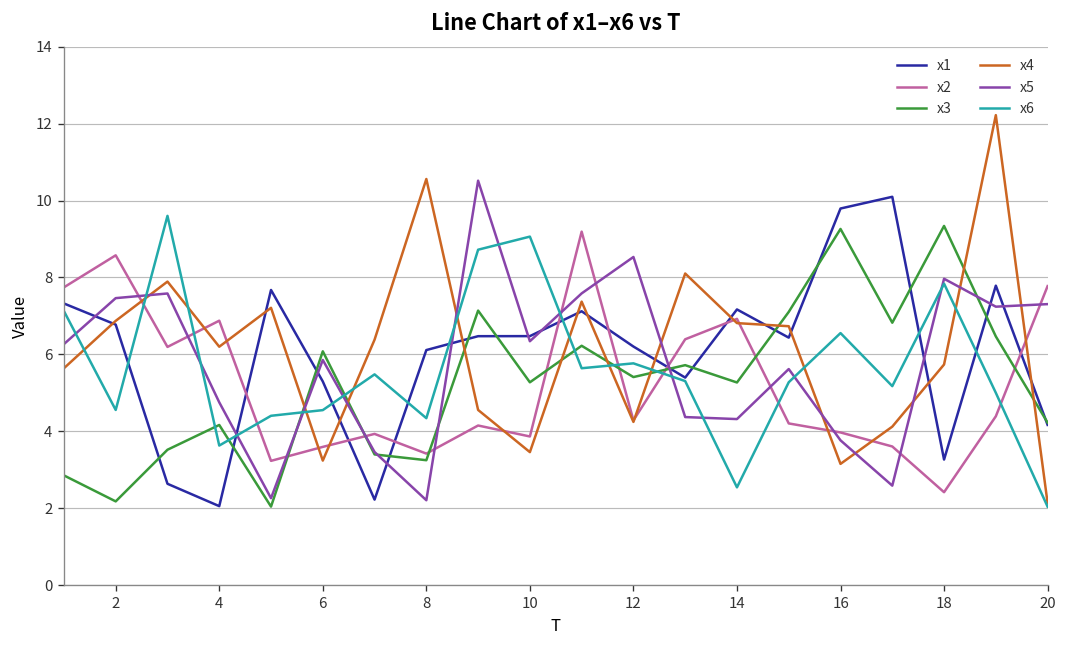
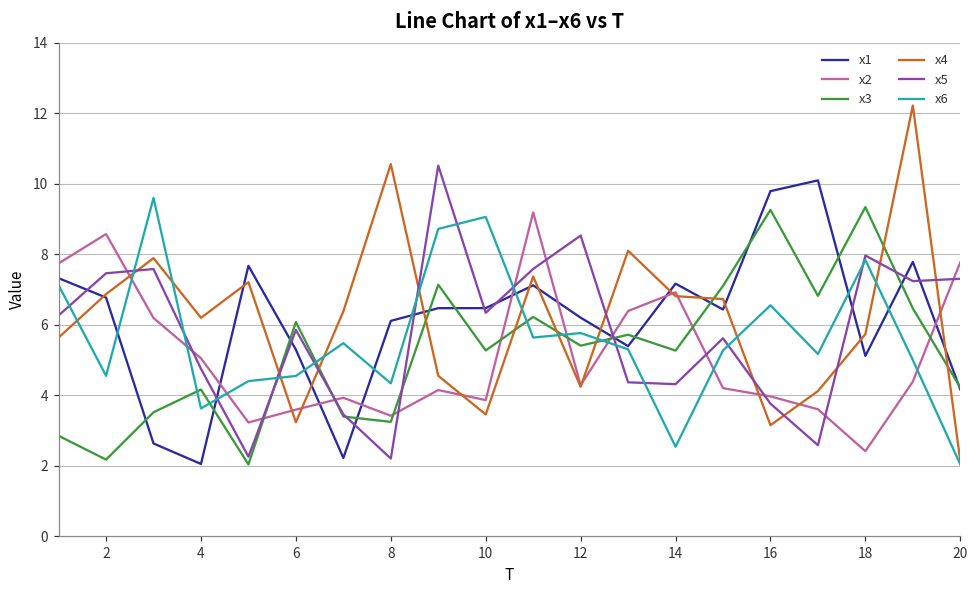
  {
    "x1": {
      "2": 6.8,
      "4": 2.1,
      "6": 5.3,
      "8": 6.1,
      "10": 6.5,
      "12": 6.2,
      "14": 7.2,
      "16": 9.8,
-     "18": 3.3
+     "18": 5.1
    },
    "x2": {
      "2": 8.6,
-     "4": 6.9,
+     "4": 5.1,
      "6": 3.6,
      "8": 3.4,
      "10": 3.9,
      "14": 6.9,
      "16": 4.0,
      "18": 2.4,
      "20": 7.8
    },
    "x3": {
      "2": 2.2,
      "4": 4.2,
      "6": 6.1,
      "8": 3.3,
      "10": 5.3,
      "12": 5.4,
      "14": 5.3,
      "16": 9.3,
      "18": 9.3
    },
    "x4": {
      "2": 6.9,
      "4": 6.2,
      "6": 3.2,
      "8": 10.6,
      "10": 3.5,
      "14": 6.8,
      "16": 3.2,
      "18": 5.7,
      "20": 2.1
    },
    "x5": {
      "2": 7.5,
      "4": 4.8,
      "6": 5.9,
      "8": 2.2,
      "10": 6.3,
      "12": 8.5,
      "14": 4.3,
      "16": 3.8,
      "18": 8.0,
      "20": 7.3
    },
    "x6": {
      "2": 4.6,
      "4": 3.6,
      "6": 4.6,
      "8": 4.3,
      "10": 9.1,
      "12": 5.8,
      "14": 2.5,
      "16": 6.6,
      "18": 7.8,
      "20": 2.0
    }
  }
